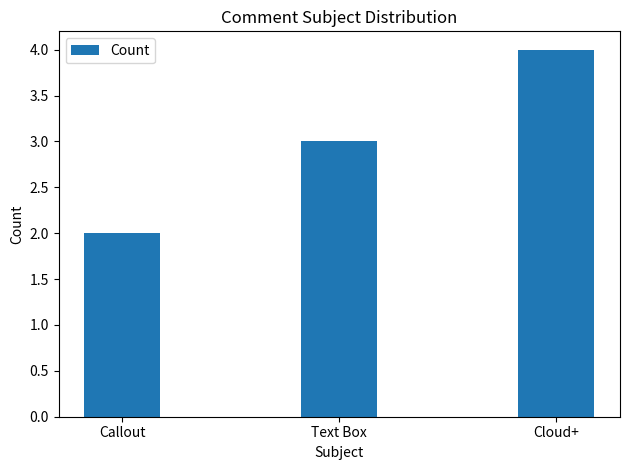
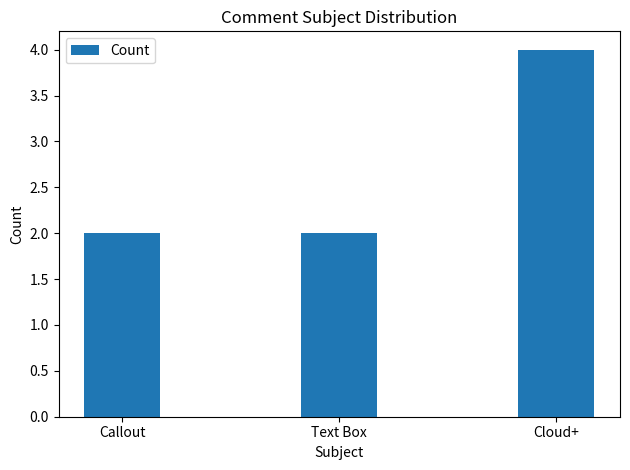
  {
    "Callout": 2,
-   "Text Box": 3,
+   "Text Box": 2,
    "Cloud+": 4
  }
